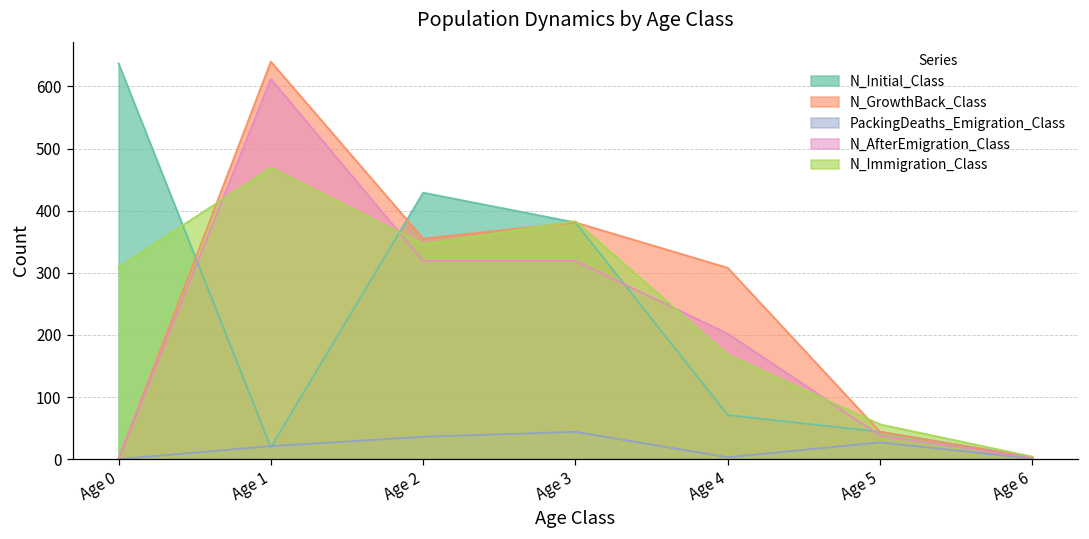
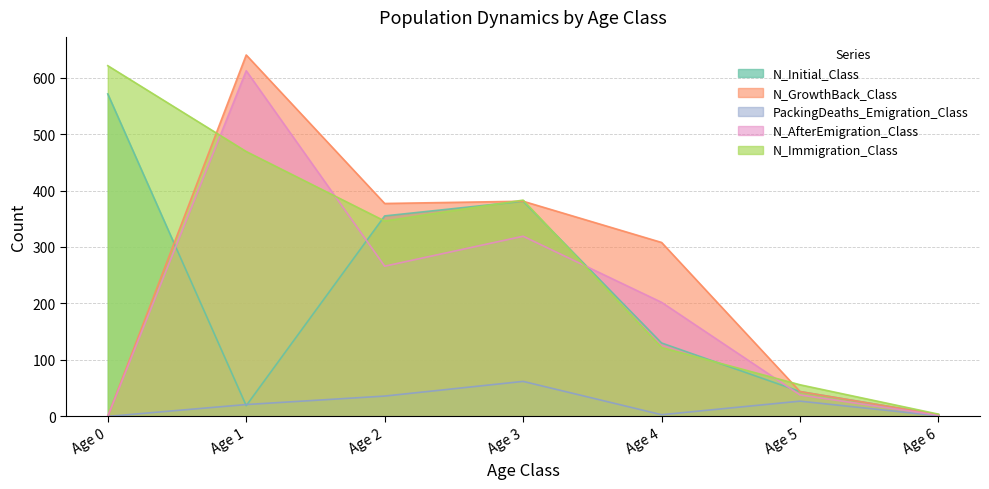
  {
    "N_Initial_Class": {
-     "Age 0": 640,
-     "Age 2": 430,
-     "Age 4": 70
+     "Age 0": 570,
+     "Age 2": 360,
+     "Age 4": 130
    },
    "N_GrowthBack_Class": {
      "Age 1": 640,
-     "Age 2": 360,
+     "Age 2": 380,
      "Age 4": 310
    },
    "PackingDeaths_Emigration_Class": {
      "Age 2": 40,
-     "Age 3": 40,
+     "Age 3": 60,
      "Age 4": 0,
      "Age 5": 30
    },
    "N_AfterEmigration_Class": {
      "Age 1": 610,
-     "Age 2": 320,
+     "Age 2": 270,
      "Age 3": 320,
      "Age 4": 200,
      "Age 5": 40
    },
    "N_Immigration_Class": {
-     "Age 0": 310,
+     "Age 0": 620,
      "Age 1": 470,
      "Age 2": 350,
-     "Age 4": 170,
+     "Age 4": 120,
      "Age 5": 60
    }
  }
